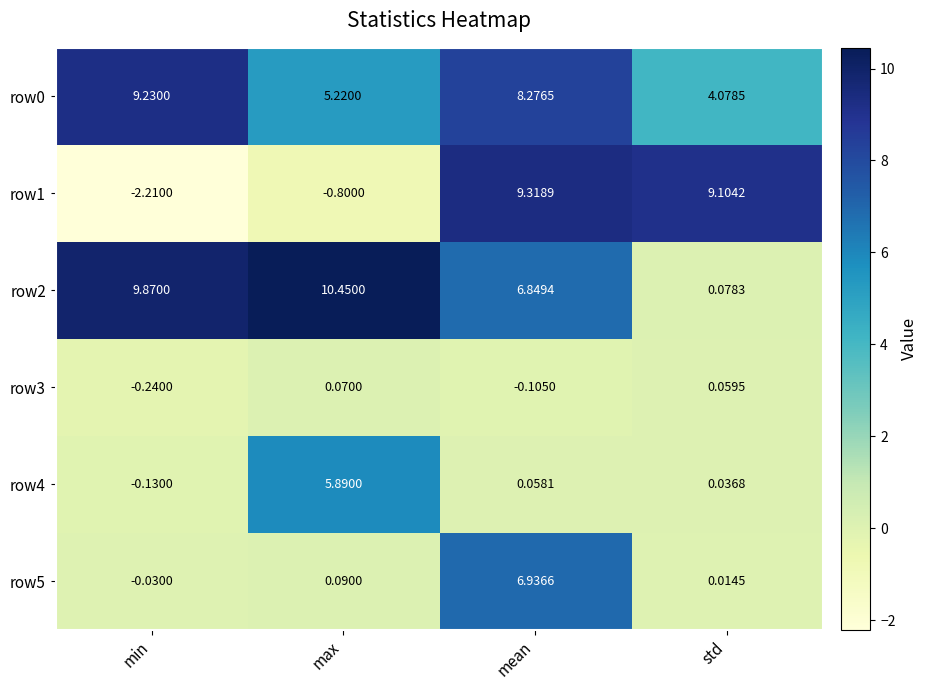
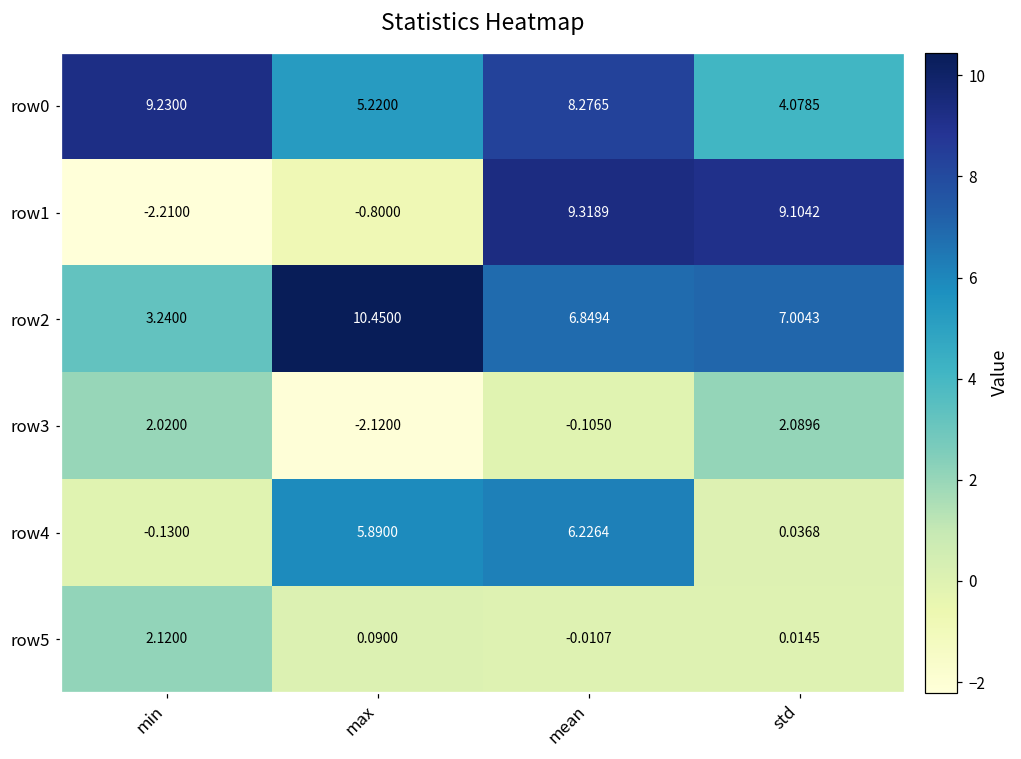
  {
    "row0": {
      "min": 9.2300,
      "max": 5.2200,
      "mean": 8.2765,
      "std": 4.0785
    },
    "row1": {
      "min": -2.2100,
      "max": -0.8000,
      "mean": 9.3189,
      "std": 9.1042
    },
    "row2": {
-     "min": 9.8700,
+     "min": 3.2400,
      "max": 10.4500,
      "mean": 6.8494,
-     "std": 0.0783
+     "std": 7.0043
    },
    "row3": {
-     "min": -0.2400,
-     "max": 0.0700,
+     "min": 2.0200,
+     "max": -2.1200,
      "mean": -0.1050,
-     "std": 0.0595
+     "std": 2.0896
    },
    "row4": {
      "min": -0.1300,
      "max": 5.8900,
-     "mean": 0.0581,
+     "mean": 6.2264,
      "std": 0.0368
    },
    "row5": {
-     "min": -0.0300,
+     "min": 2.1200,
      "max": 0.0900,
-     "mean": 6.9366,
+     "mean": -0.0107,
      "std": 0.0145
    }
  }
